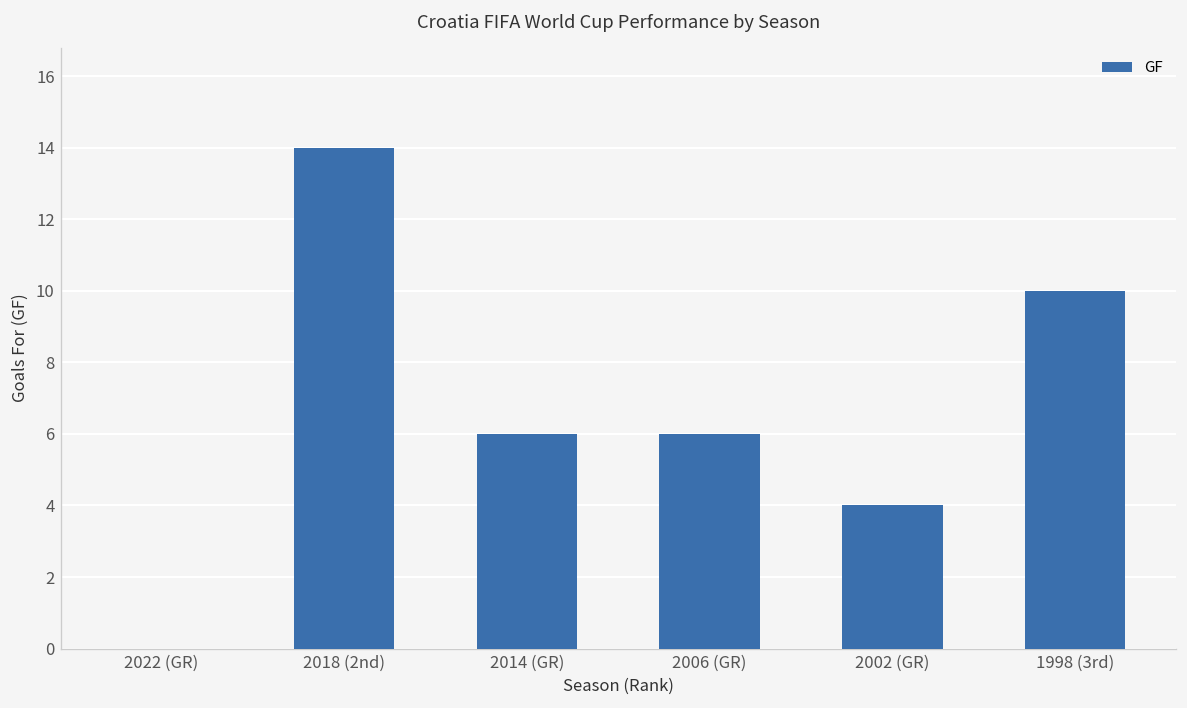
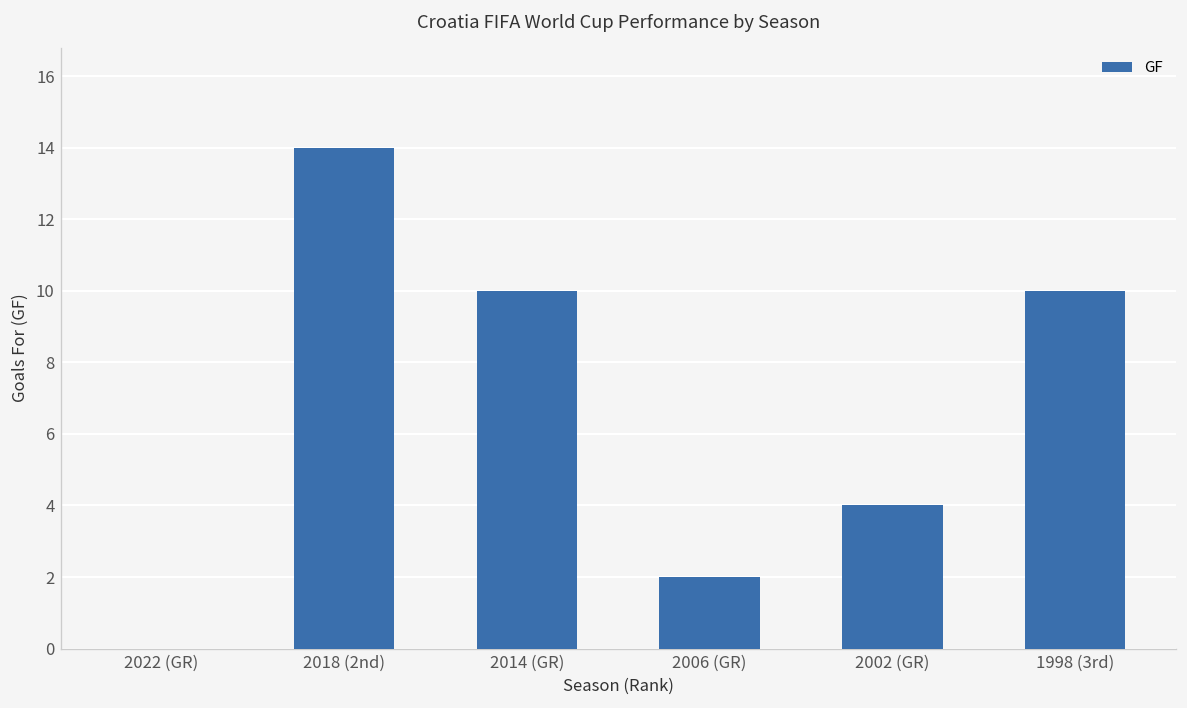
  {
    "2022 (GR)": 0,
    "2018 (2nd)": 14,
-   "2014 (GR)": 6,
-   "2006 (GR)": 6,
+   "2014 (GR)": 10,
+   "2006 (GR)": 2,
    "2002 (GR)": 4,
    "1998 (3rd)": 10
  }
